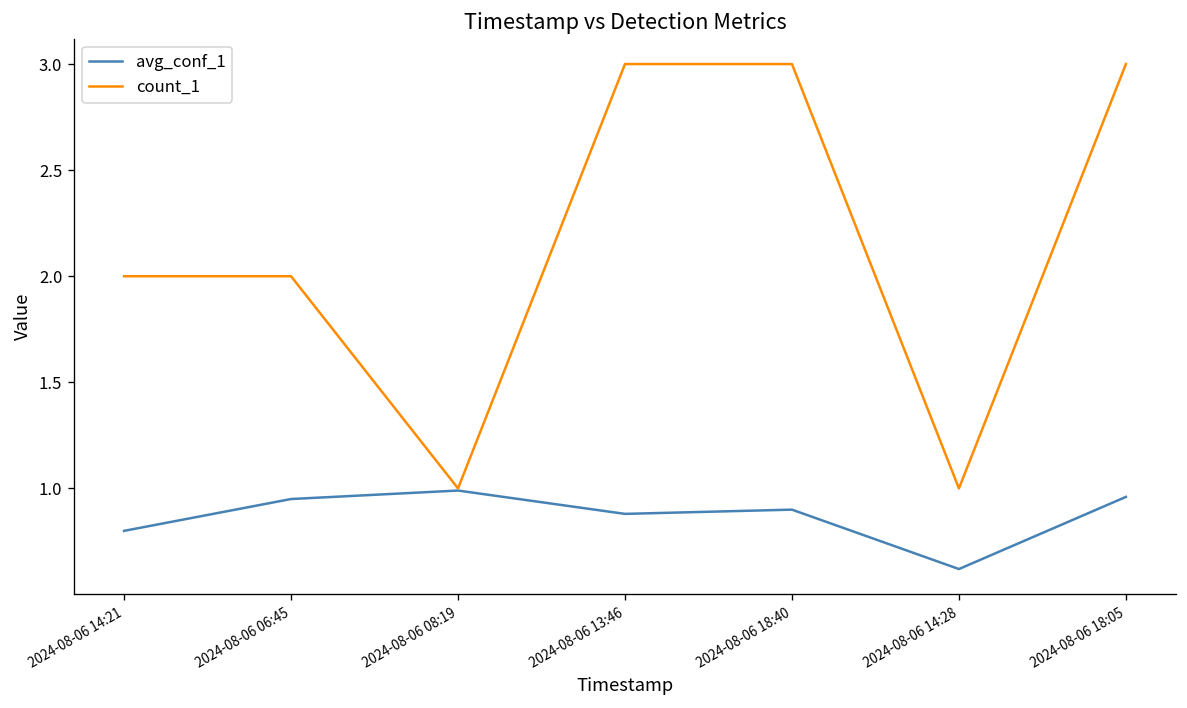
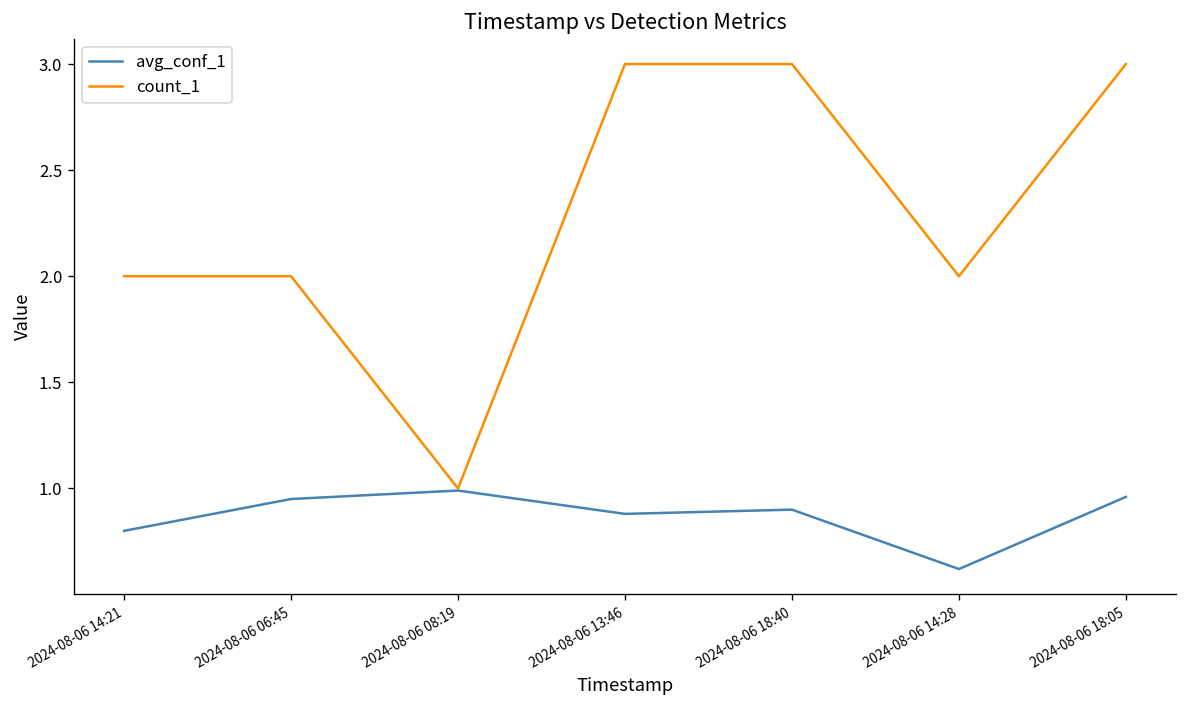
  {
    "avg_conf_1": {
      "2024-08-06 14:21": 0.80,
      "2024-08-06 06:45": 0.95,
      "2024-08-06 13:46": 0.88,
      "2024-08-06 18:40": 0.90,
      "2024-08-06 14:28": 0.62,
      "2024-08-06 18:05": 0.96
    },
    "count_1": {
      "2024-08-06 14:21": 2,
      "2024-08-06 06:45": 2,
      "2024-08-06 13:46": 3,
      "2024-08-06 18:40": 3,
-     "2024-08-06 14:28": 1,
+     "2024-08-06 14:28": 2,
      "2024-08-06 18:05": 3
    }
  }
